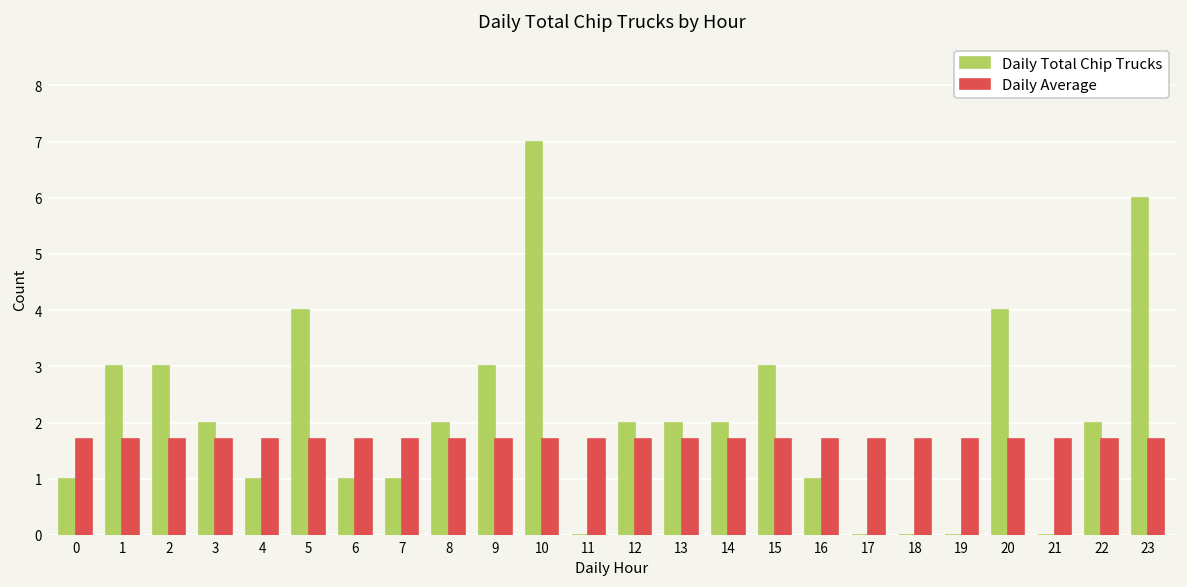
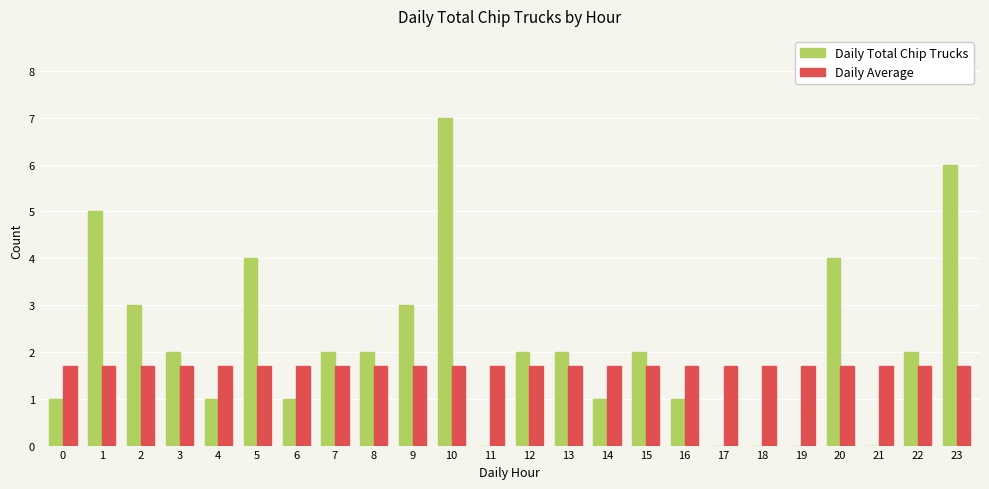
  {
    "Daily Total Chip Trucks": {
      "0": 1,
-     "1": 3,
+     "1": 5,
      "2": 3,
      "3": 2,
      "4": 1,
      "5": 4,
      "6": 1,
-     "7": 1,
+     "7": 2,
      "8": 2,
      "9": 3,
      "10": 7,
      "11": 0,
      "12": 2,
      "13": 2,
-     "14": 2,
-     "15": 3,
+     "14": 1,
+     "15": 2,
      "16": 1,
      "17": 0,
      "18": 0,
      "19": 0,
      "20": 4,
      "21": 0,
      "22": 2,
      "23": 6
    },
    "Daily Average": {
      "0": 1.7,
      "1": 1.7,
      "2": 1.7,
      "3": 1.7,
      "4": 1.7,
      "5": 1.7,
      "6": 1.7,
      "7": 1.7,
      "8": 1.7,
      "9": 1.7,
      "10": 1.7,
      "11": 1.7,
      "12": 1.7,
      "13": 1.7,
      "14": 1.7,
      "15": 1.7,
      "16": 1.7,
      "17": 1.7,
      "18": 1.7,
      "19": 1.7,
      "20": 1.7,
      "21": 1.7,
      "22": 1.7,
      "23": 1.7
    }
  }
